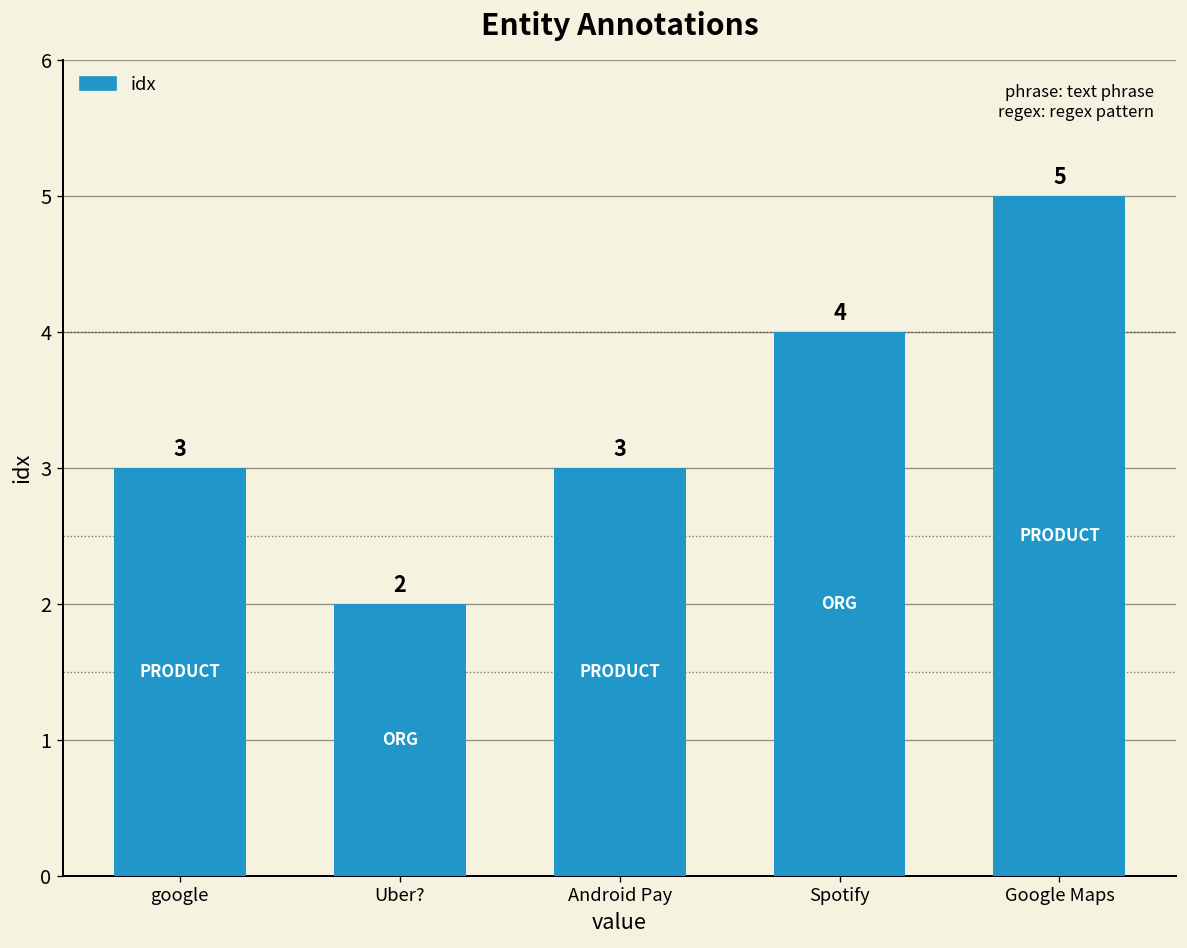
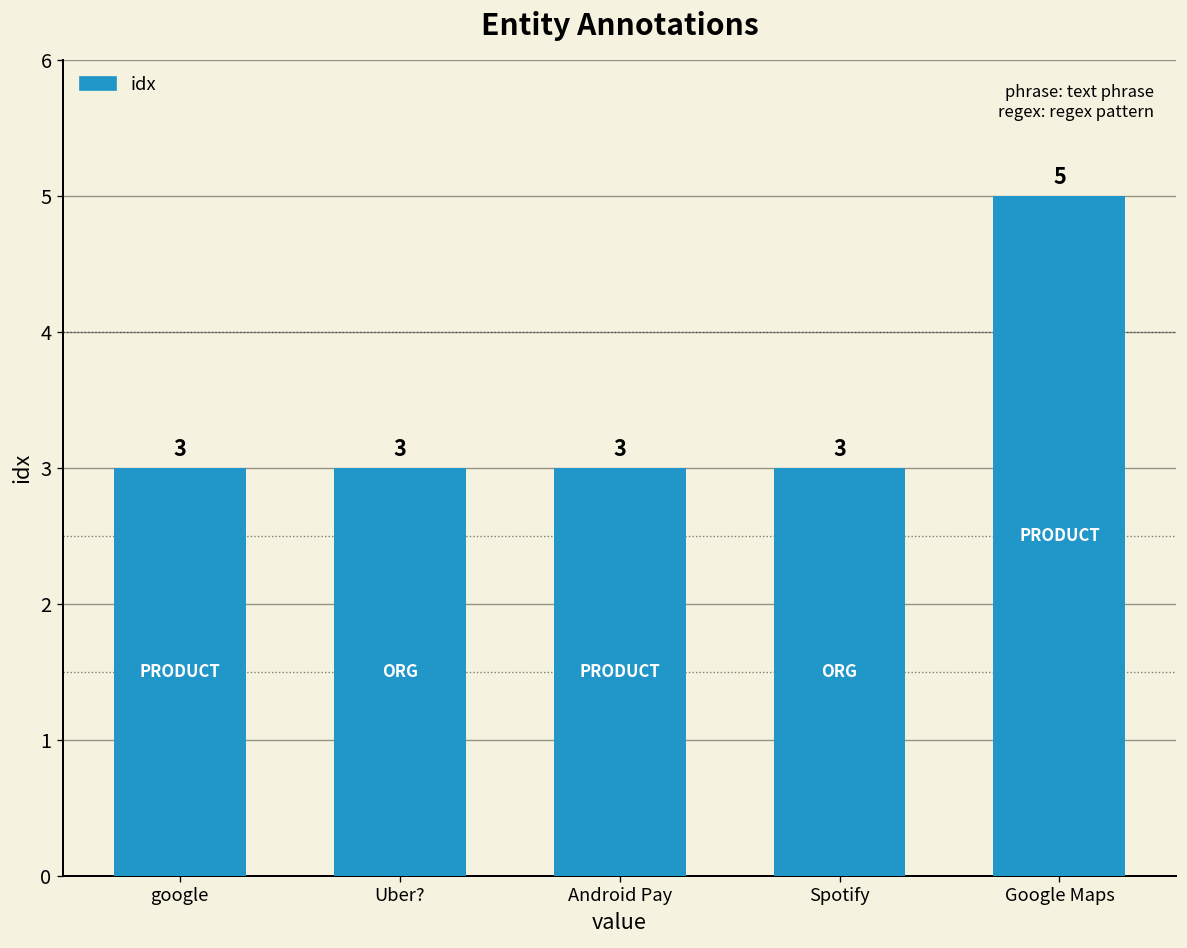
  {
    "google": 3,
-   "Uber?": 2,
+   "Uber?": 3,
    "Android Pay": 3,
-   "Spotify": 4,
+   "Spotify": 3,
    "Google Maps": 5
  }
